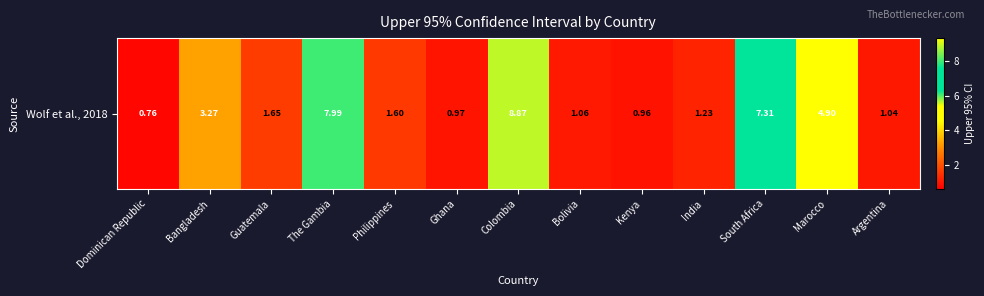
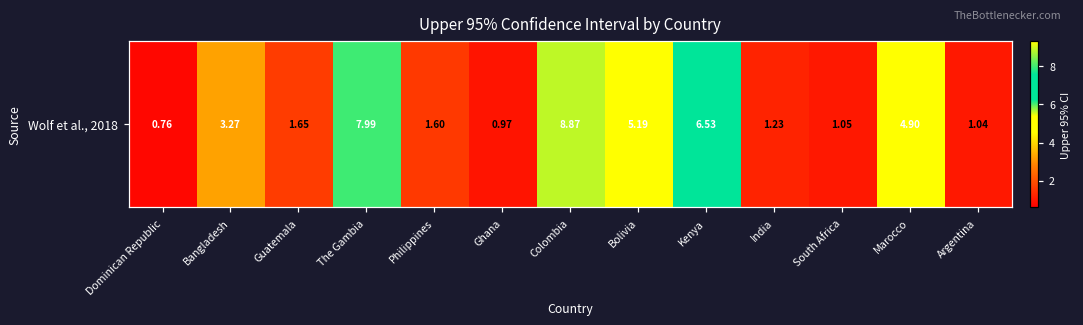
  {
    "Wolf et al., 2018": {
      "Dominican Republic": 0.76,
      "Bangladesh": 3.27,
      "Guatemala": 1.65,
      "The Gambia": 7.99,
      "Philippines": 1.60,
      "Ghana": 0.97,
      "Colombia": 8.87,
-     "Bolivia": 1.06,
-     "Kenya": 0.96,
+     "Bolivia": 5.19,
+     "Kenya": 6.53,
      "India": 1.23,
-     "South Africa": 7.31,
+     "South Africa": 1.05,
      "Marocco": 4.90,
      "Argentina": 1.04
    }
  }
